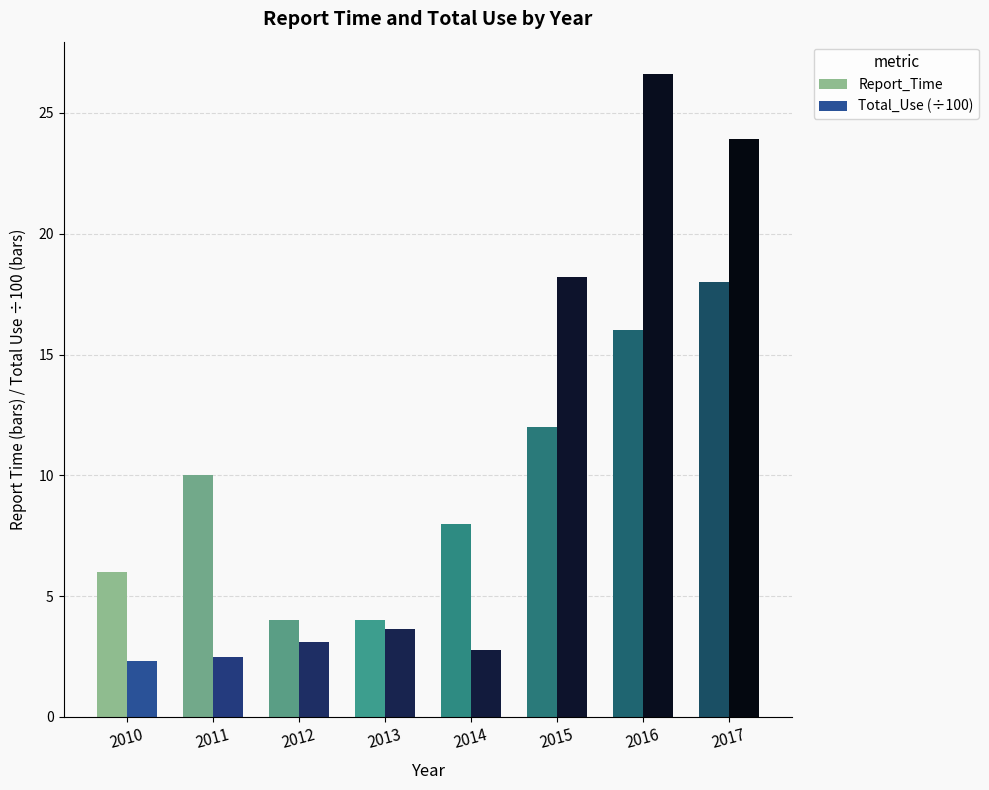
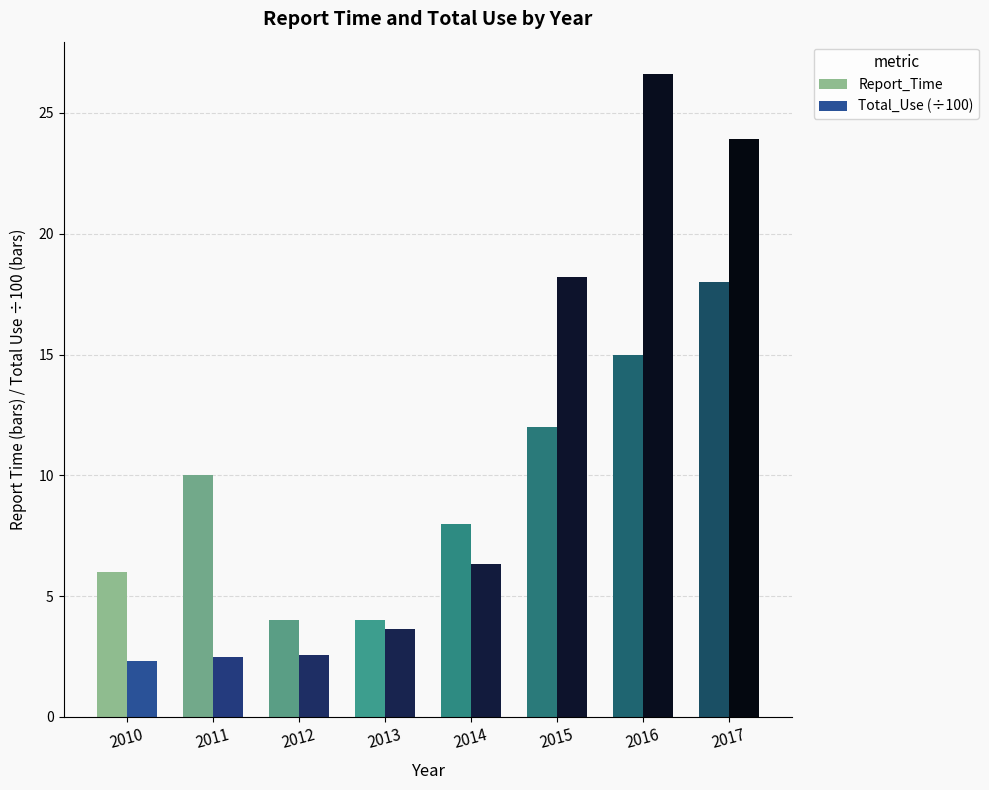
  {
    "Report_Time": {
      "2010": 6,
      "2011": 10,
      "2012": 4,
      "2013": 4,
      "2014": 8,
      "2015": 12,
-     "2016": 16,
+     "2016": 15,
      "2017": 18
    },
    "Total_Use (÷100)": {
      "2010": 2.3,
      "2011": 2.5,
-     "2012": 3.1,
+     "2012": 2.6,
      "2013": 3.6,
-     "2014": 2.8,
+     "2014": 6.3,
      "2015": 18.2,
      "2016": 26.6,
      "2017": 23.9
    }
  }
